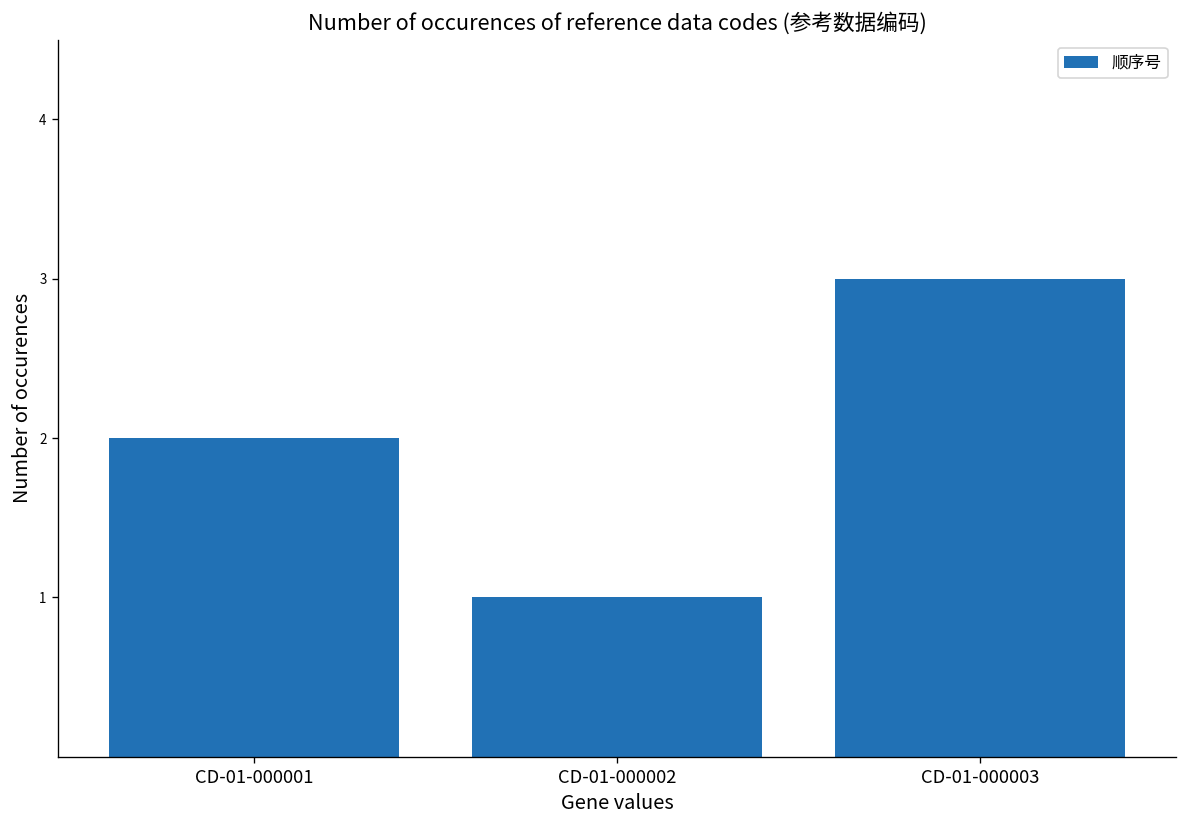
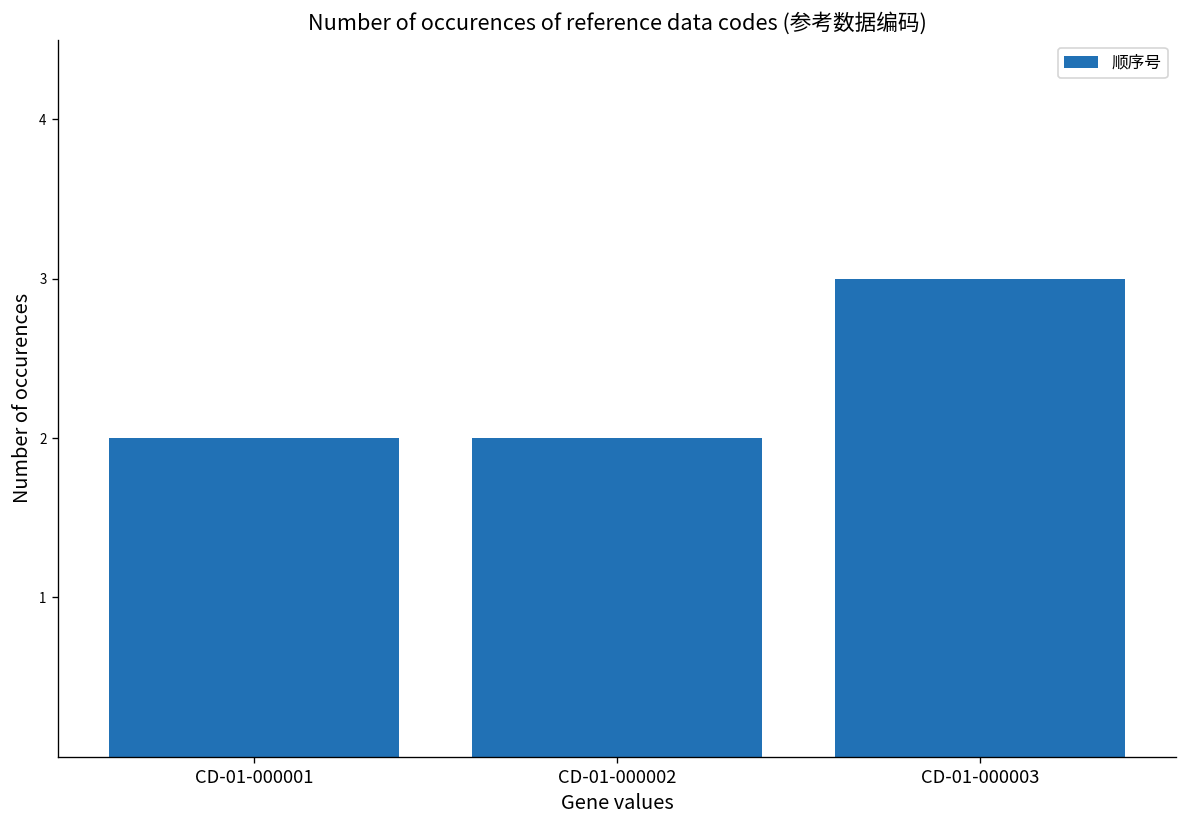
  {
    "CD-01-000001": 2,
-   "CD-01-000002": 1,
+   "CD-01-000002": 2,
    "CD-01-000003": 3
  }
